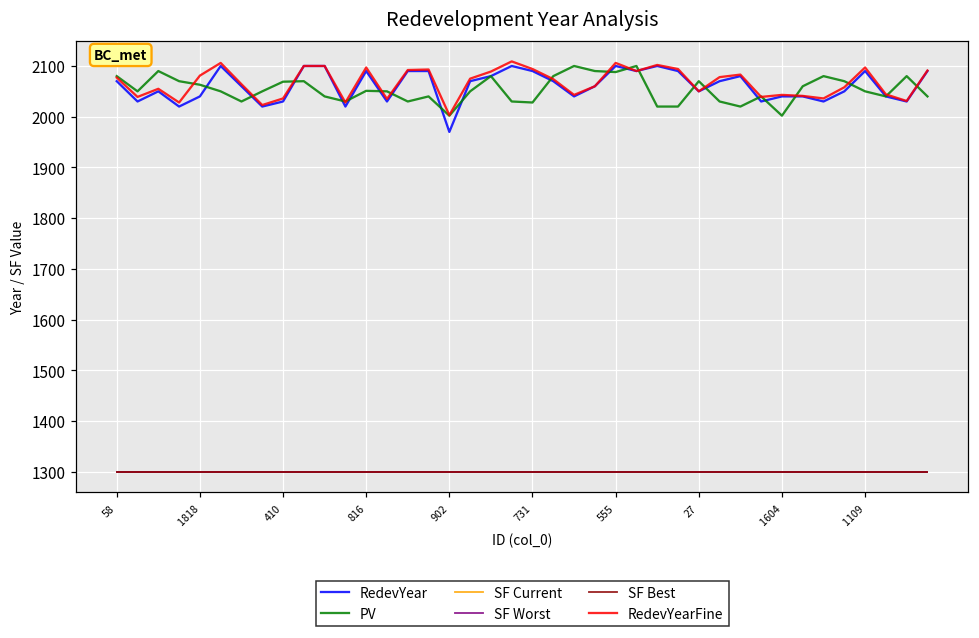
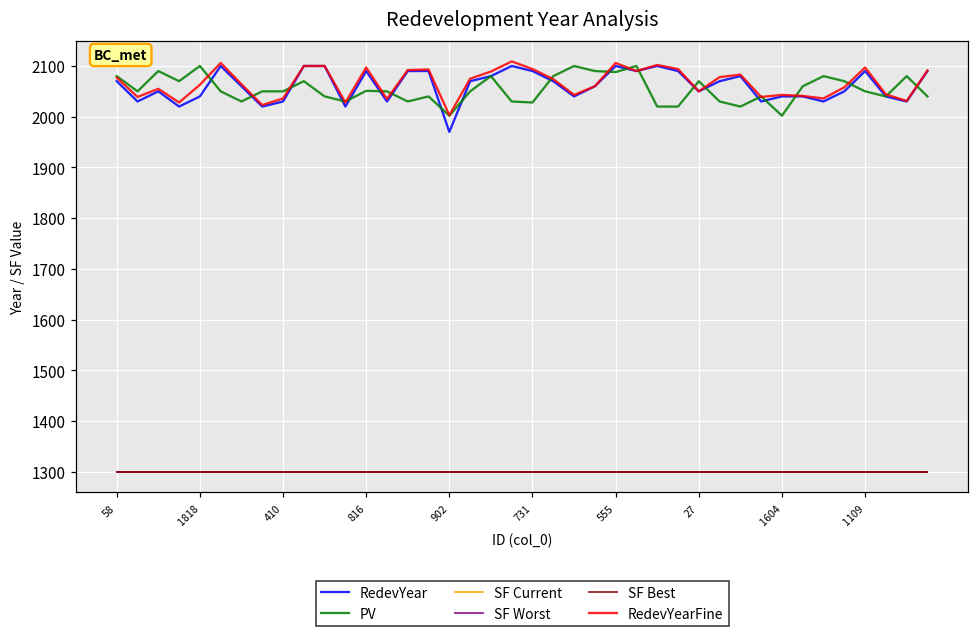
  {
    "RedevYear": {
      "58": 2070,
      "1818": 2040,
      "410": 2030,
      "816": 2090,
      "902": 1970,
      "555": 2100,
      "1109": 2090
    },
    "PV": {
-     "1818": 2060,
-     "410": 2070,
+     "1818": 2100,
+     "410": 2050,
      "816": 2050,
      "731": 2030,
      "555": 2090,
      "1604": 2000,
      "1109": 2050
    },
    "SF Best": {
      "58": 1300,
      "1818": 1300,
      "410": 1300,
      "816": 1300,
      "902": 1300,
      "731": 1300,
      "555": 1300,
      "1604": 1300,
      "1109": 1300
    },
    "RedevYearFine": {
-     "1818": 2080,
+     "1818": 2060,
      "410": 2040,
      "816": 2100,
      "555": 2110,
      "1109": 2100
    }
  }
